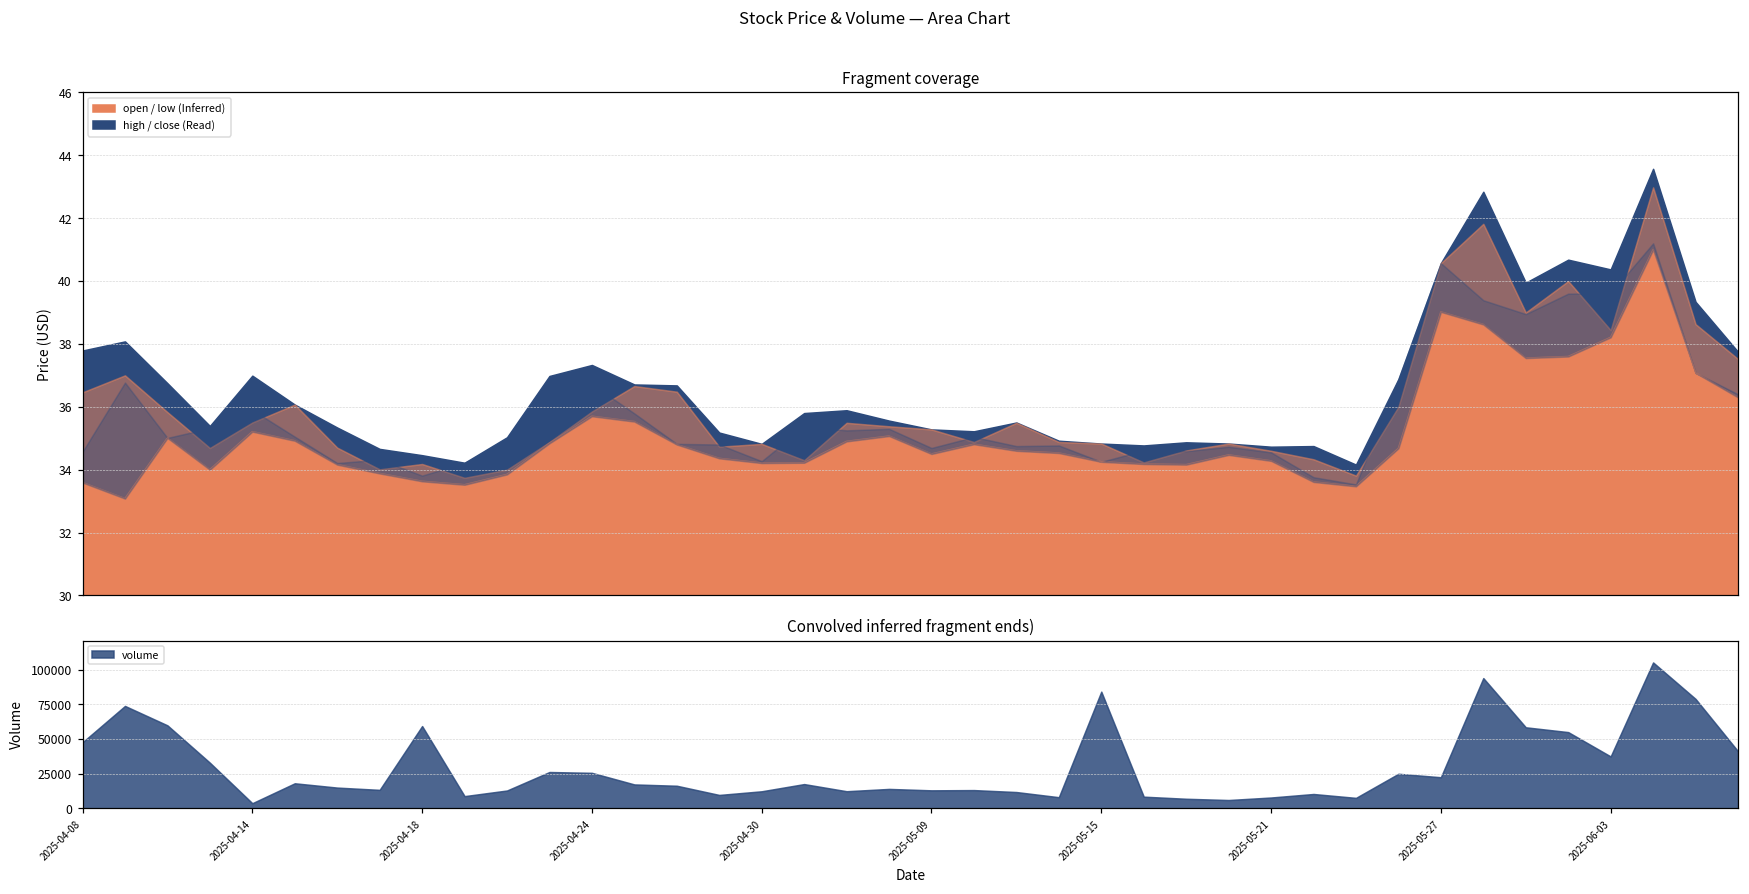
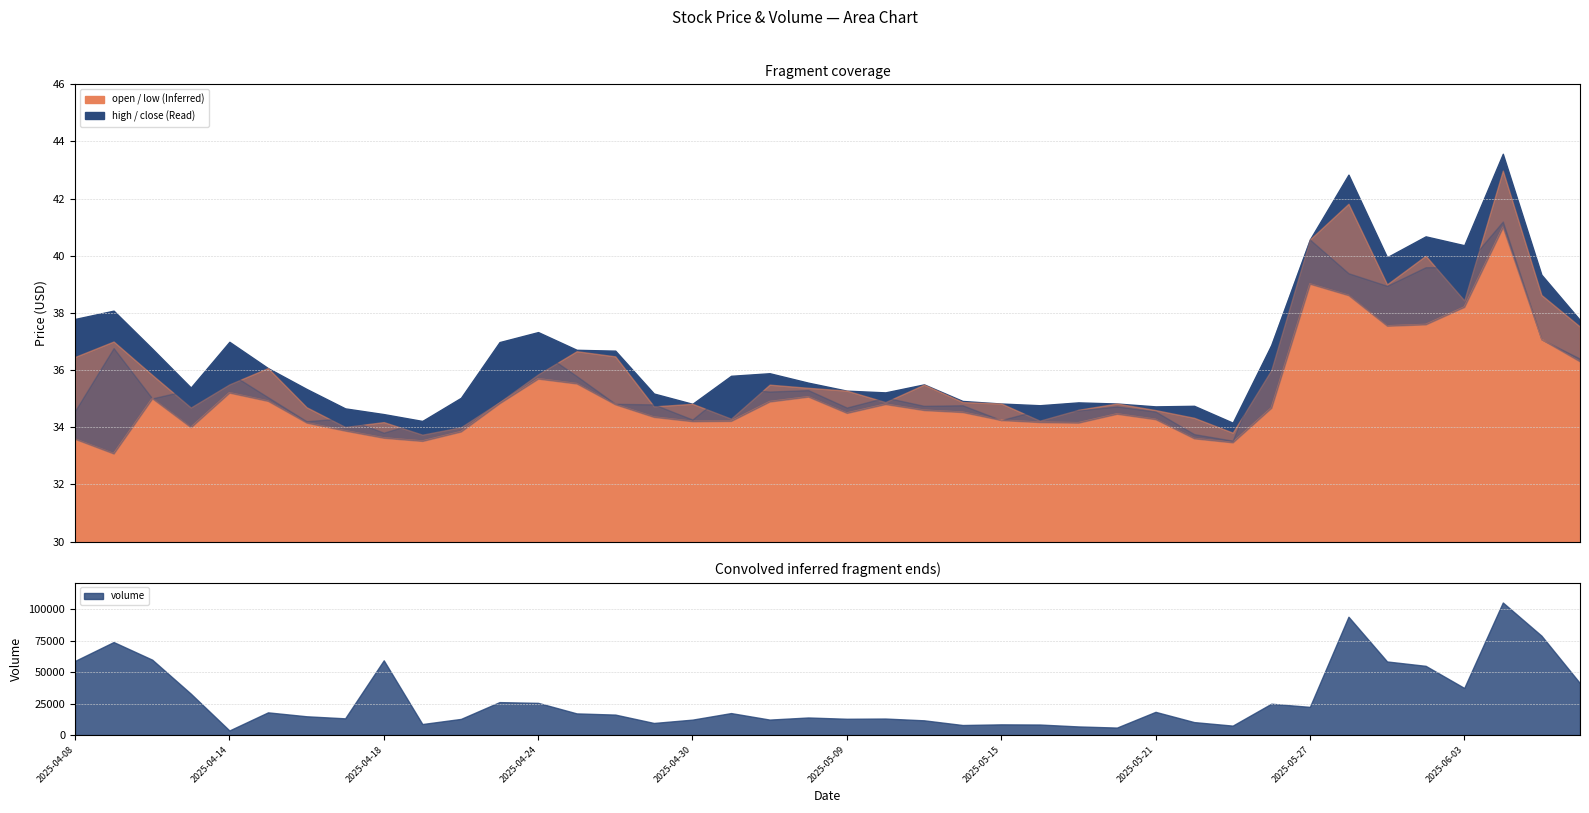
  {
    "Convolved inferred fragment ends)": {
-     "2025-04-08": 48000,
+     "2025-04-08": 59000,
      "2025-04-14": 4000,
      "2025-04-18": 59000,
      "2025-04-24": 26000,
      "2025-04-30": 12000,
      "2025-05-09": 13000,
-     "2025-05-15": 84000,
-     "2025-05-21": 8000,
+     "2025-05-15": 8000,
+     "2025-05-21": 18000,
      "2025-05-27": 22000,
      "2025-06-03": 37000
    }
  }
